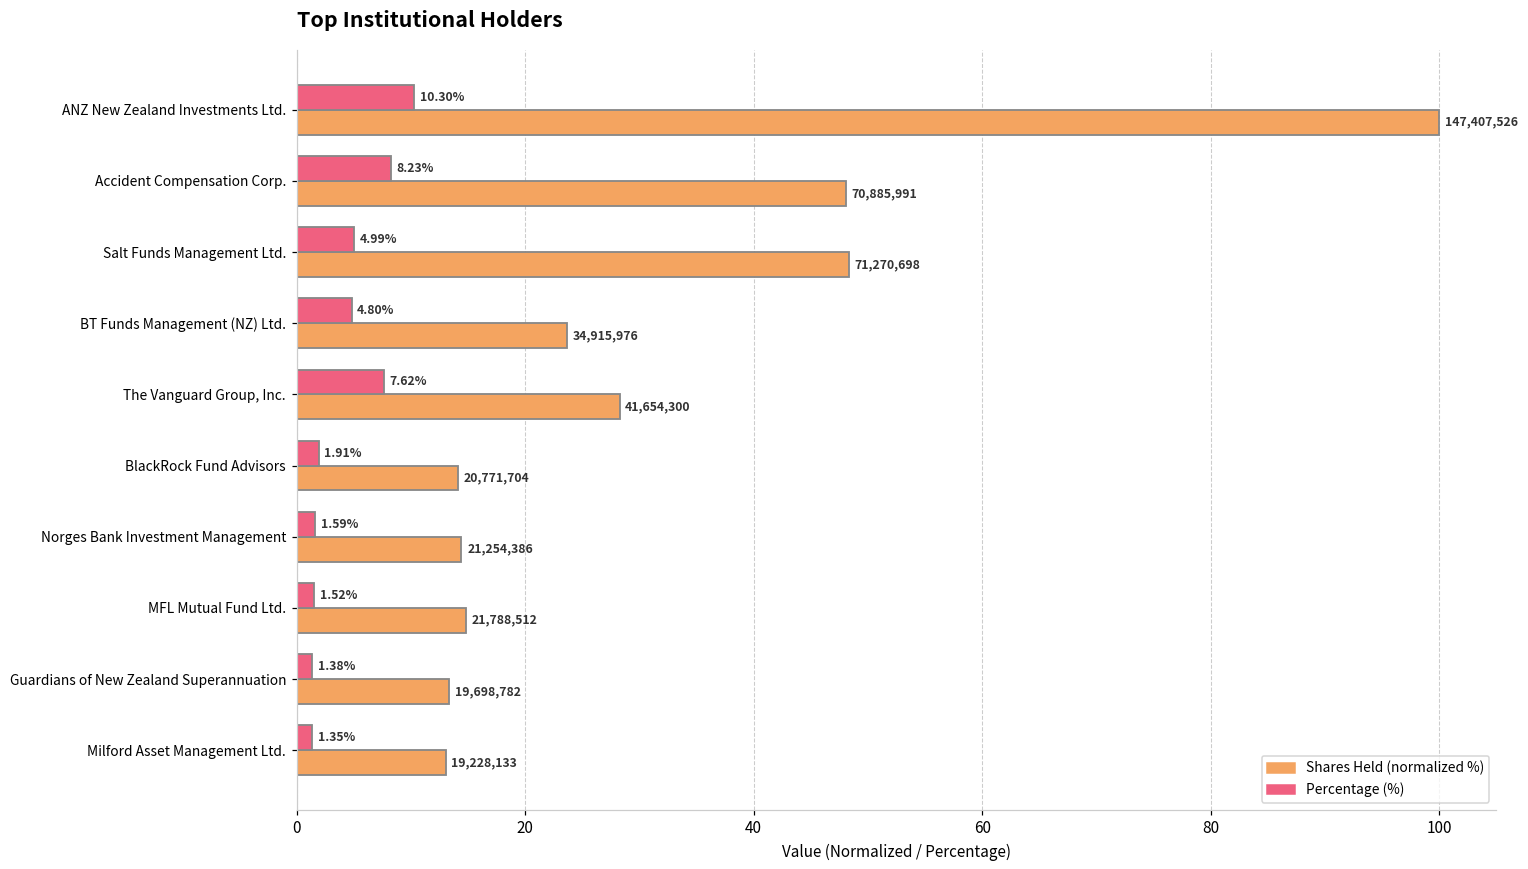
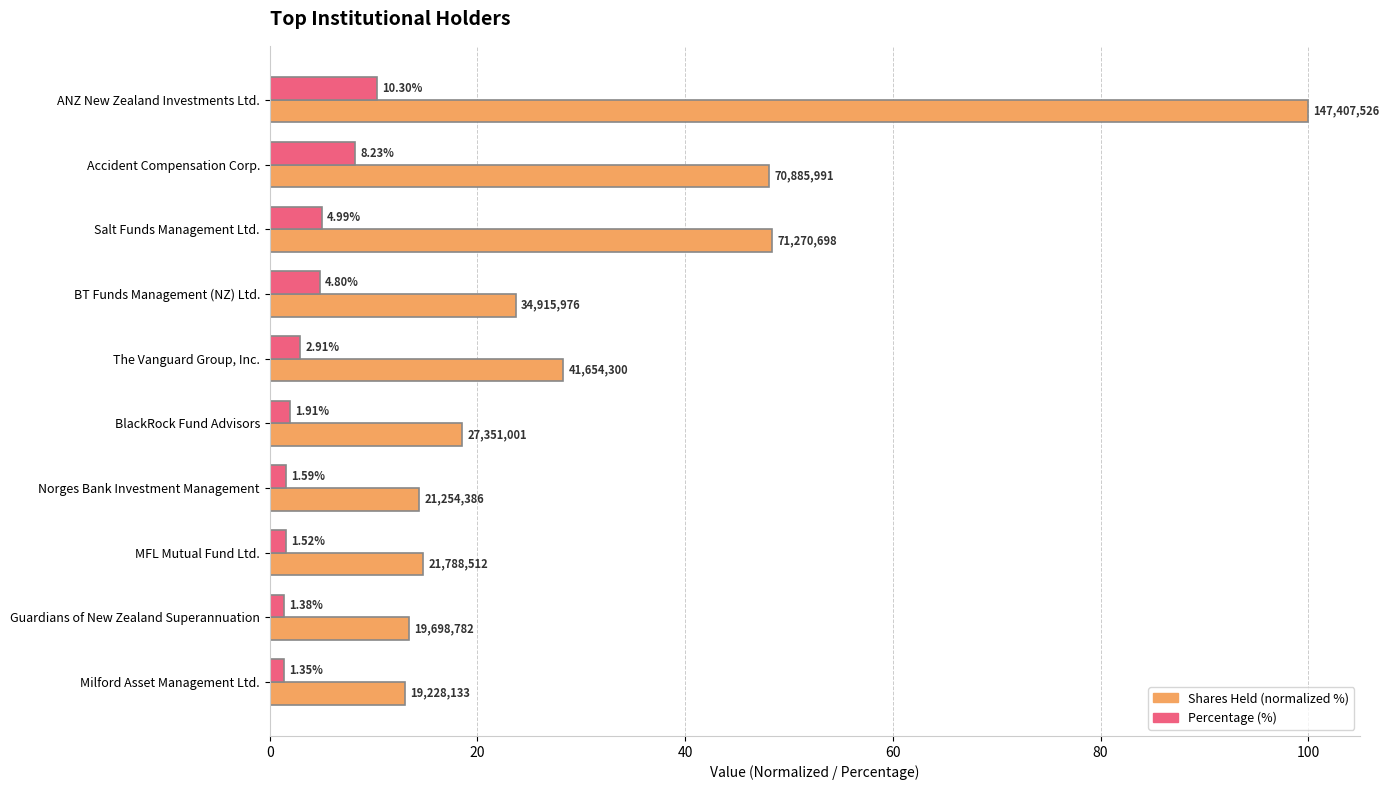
  {
    "Shares Held (normalized %)": {
-     "BlackRock Fund Advisors": "20,771,704"
+     "BlackRock Fund Advisors": "27,351,001"
    },
    "Percentage (%)": {
      "ANZ New Zealand Investments Ltd.": "10.30%",
      "Accident Compensation Corp.": "8.23%",
      "Salt Funds Management Ltd.": "4.99%",
      "BT Funds Management (NZ) Ltd.": "4.80%",
-     "The Vanguard Group, Inc.": "7.62%",
+     "The Vanguard Group, Inc.": "2.91%",
      "BlackRock Fund Advisors": "1.91%",
      "Norges Bank Investment Management": "1.59%",
      "MFL Mutual Fund Ltd.": "1.52%",
      "Guardians of New Zealand Superannuation": "1.38%",
      "Milford Asset Management Ltd.": "1.35%"
    }
  }
